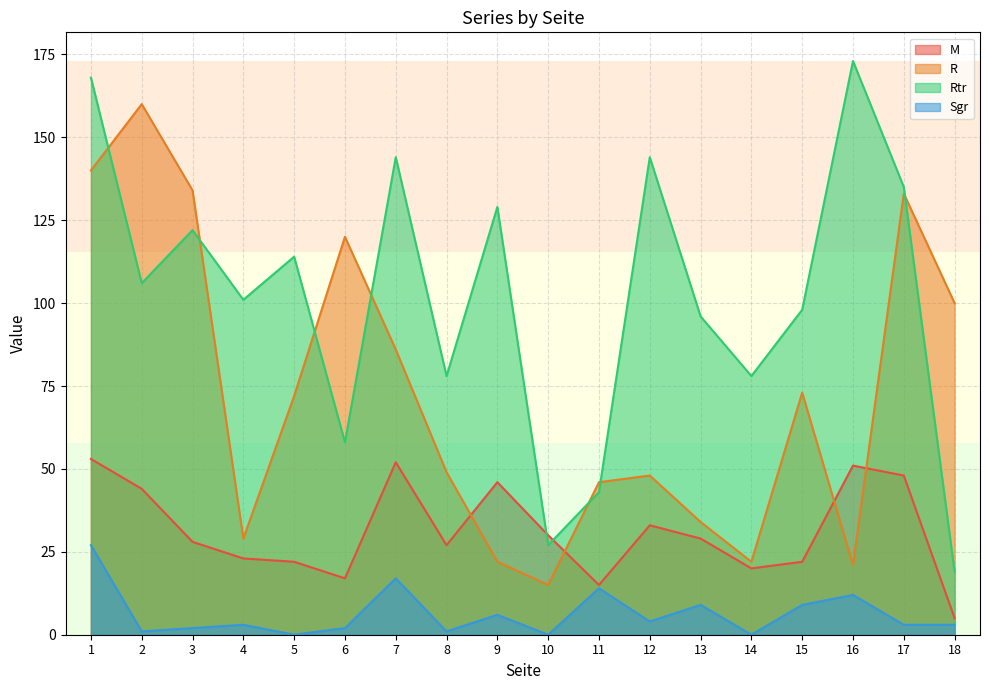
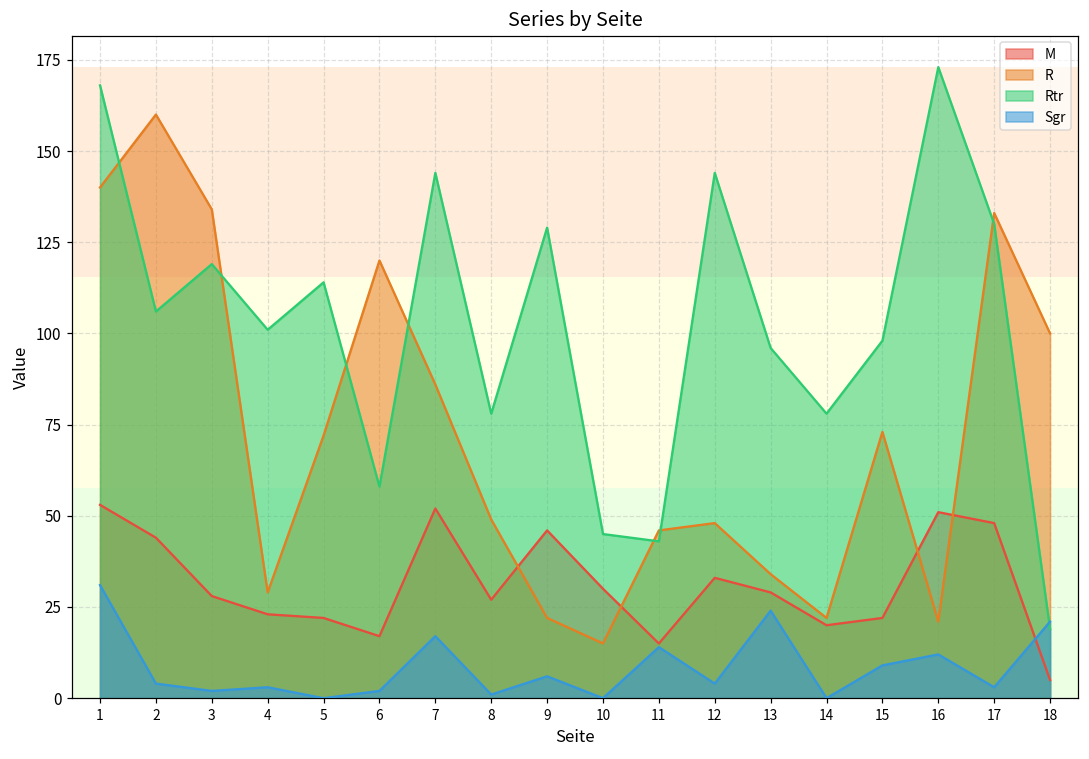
  {
    "Rtr": {
      "1": 168,
      "2": 106,
-     "3": 122,
+     "3": 119,
      "4": 101,
      "5": 114,
      "6": 58,
      "7": 144,
      "8": 78,
      "9": 129,
-     "10": 27,
+     "10": 45,
      "11": 43,
      "12": 144,
      "13": 96,
      "14": 78,
      "15": 98,
      "16": 173,
-     "17": 135,
+     "17": 130,
      "18": 19
    },
    "Sgr": {
-     "1": 27,
-     "2": 1,
+     "1": 31,
+     "2": 4,
      "3": 2,
      "4": 3,
      "5": 0,
      "6": 2,
      "7": 17,
      "8": 1,
      "9": 6,
      "10": 0,
      "11": 14,
      "12": 4,
-     "13": 9,
+     "13": 24,
      "14": 0,
      "15": 9,
      "16": 12,
      "17": 3,
-     "18": 3
+     "18": 21
    }
  }
